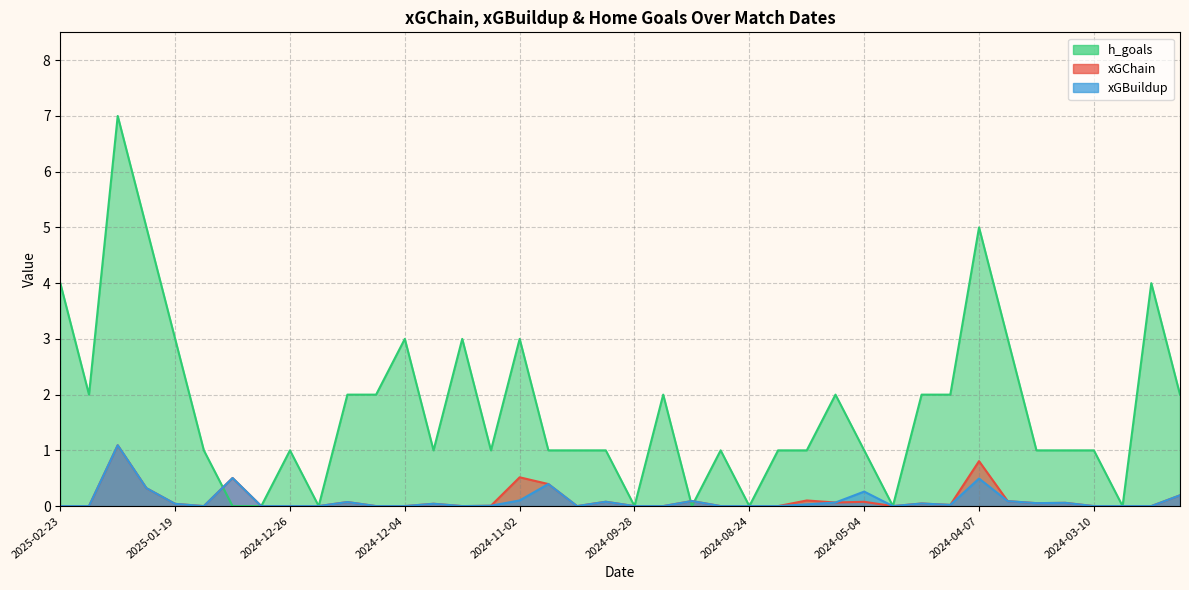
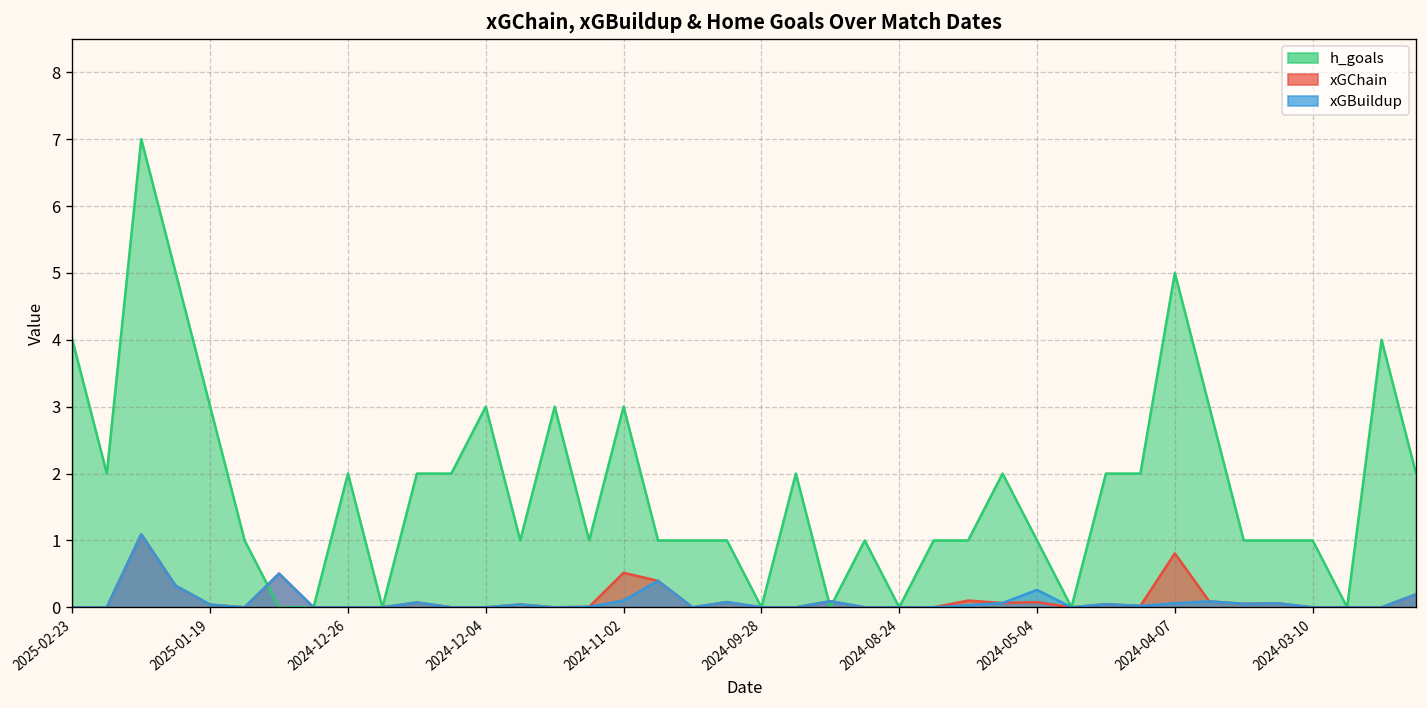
  {
    "h_goals": {
      "2025-02-23": 4,
      "2025-01-19": 3,
-     "2024-12-26": 1,
+     "2024-12-26": 2,
      "2024-12-04": 3,
      "2024-11-02": 3,
      "2024-05-04": 1,
      "2024-04-07": 5,
      "2024-03-10": 1
    },
    "xGChain": {
      "2024-11-02": 0.5,
      "2024-05-04": 0.1,
      "2024-04-07": 0.8
    },
    "xGBuildup": {
      "2024-11-02": 0.1,
      "2024-05-04": 0.3,
-     "2024-04-07": 0.5
+     "2024-04-07": 0.1
    }
  }
